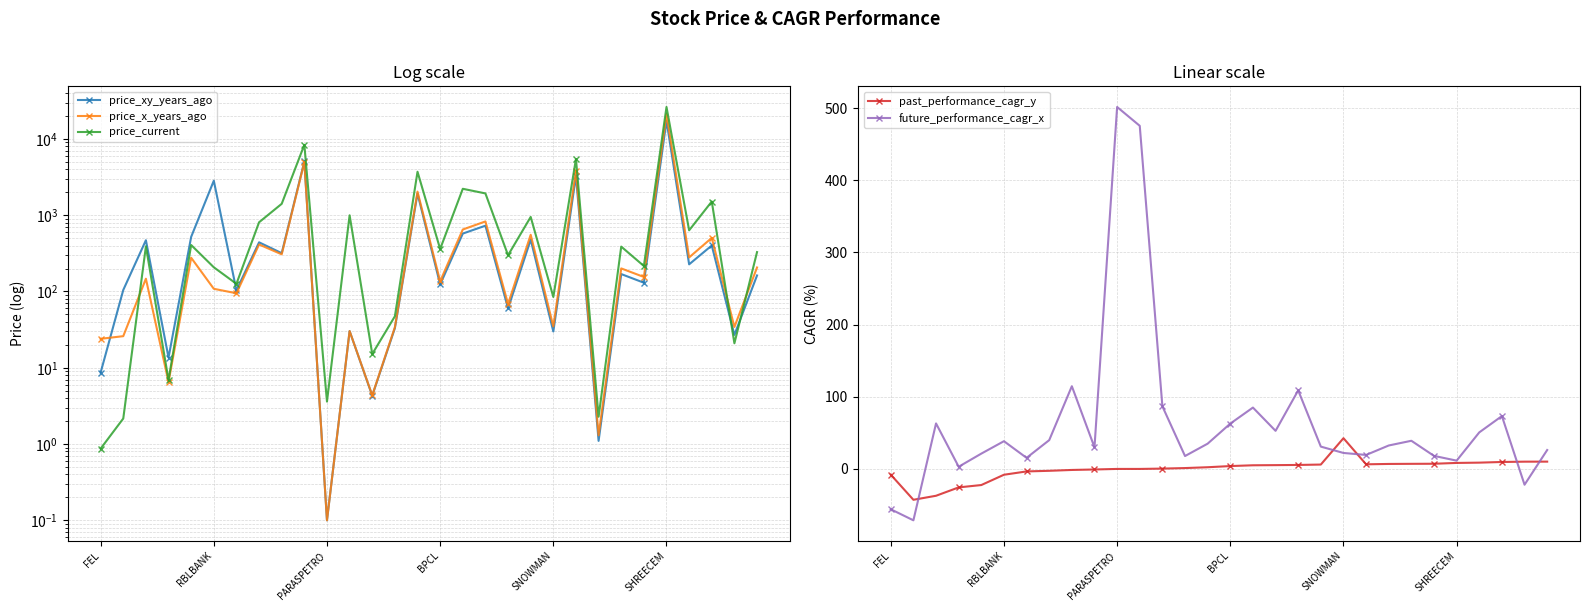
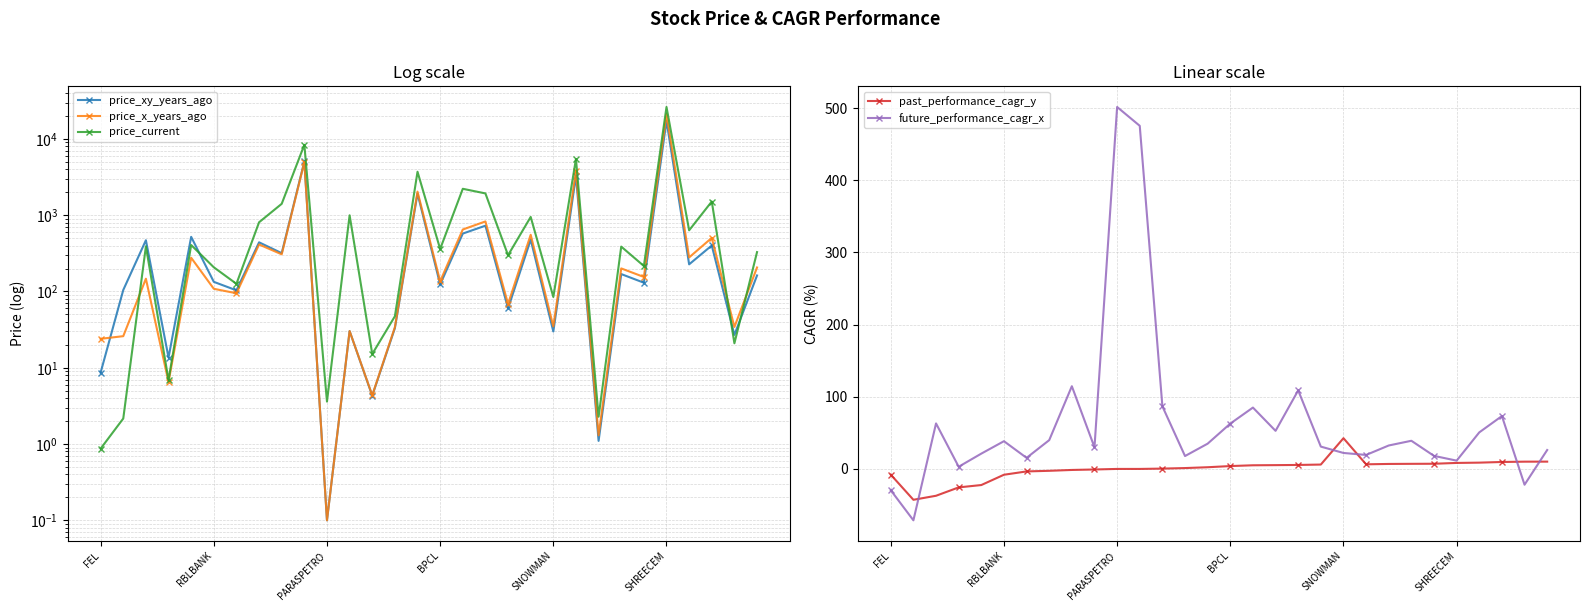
  {
    "Log scale": {
      "price_xy_years_ago": {
        "FEL": 9,
-       "RBLBANK": 2800,
+       "RBLBANK": 130,
        "BPCL": 120,
        "SNOWMAN": 30,
        "SHREECEM": 17000
      },
      "price_x_years_ago": {
        "FEL": 24,
        "RBLBANK": 110,
        "BPCL": 140,
        "SNOWMAN": 30,
        "SHREECEM": 21000
      },
      "price_current": {
        "FEL": 0.9,
        "RBLBANK": 210,
        "PARASPETRO": 4,
        "BPCL": 400,
        "SNOWMAN": 80,
        "SHREECEM": 26000
      }
    },
    "Linear scale": {
      "past_performance_cagr_y": {
        "FEL": -10,
        "RBLBANK": -10,
        "PARASPETRO": 0,
        "BPCL": 0,
        "SNOWMAN": 40
      },
      "future_performance_cagr_x": {
-       "FEL": -60,
+       "FEL": -30,
        "RBLBANK": 40,
        "PARASPETRO": 500,
        "BPCL": 60,
        "SNOWMAN": 20
      }
    }
  }
